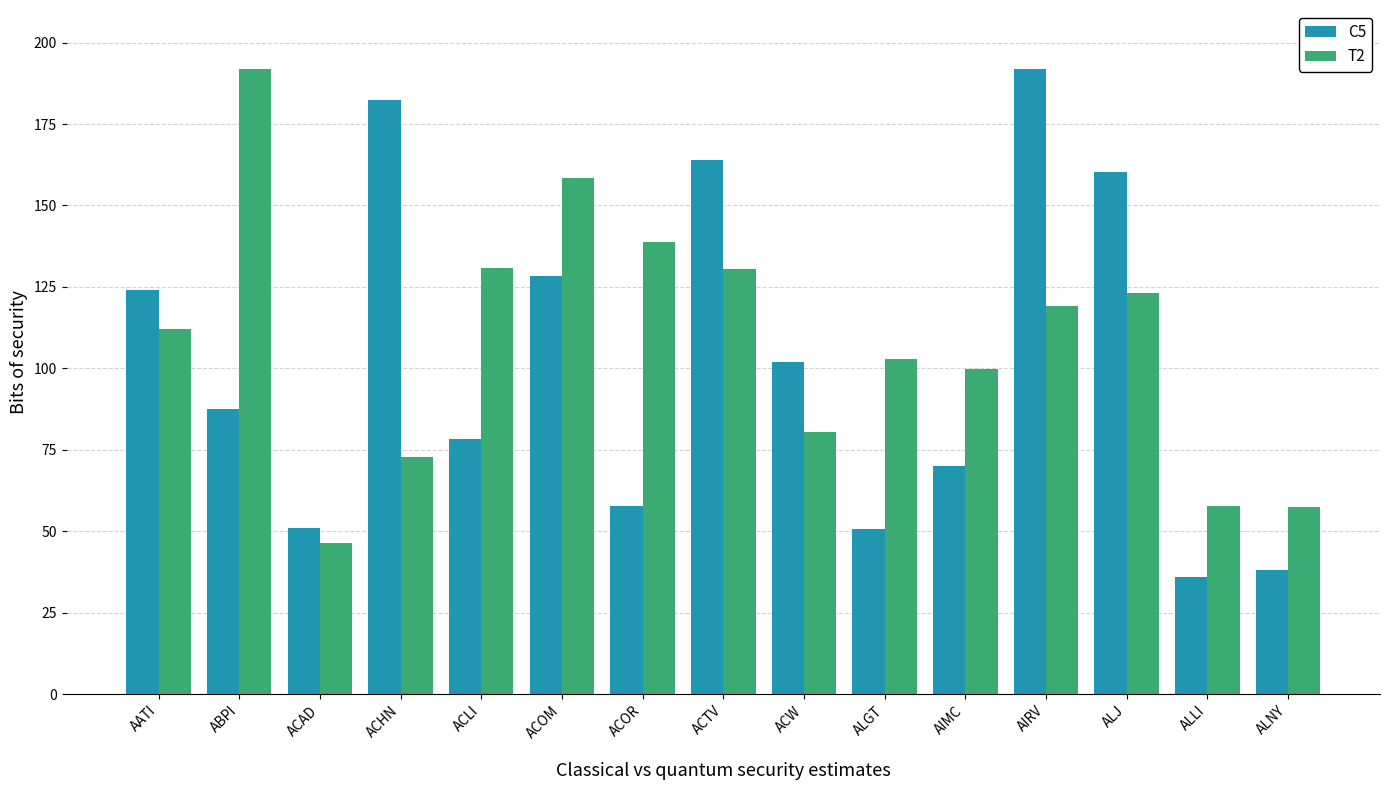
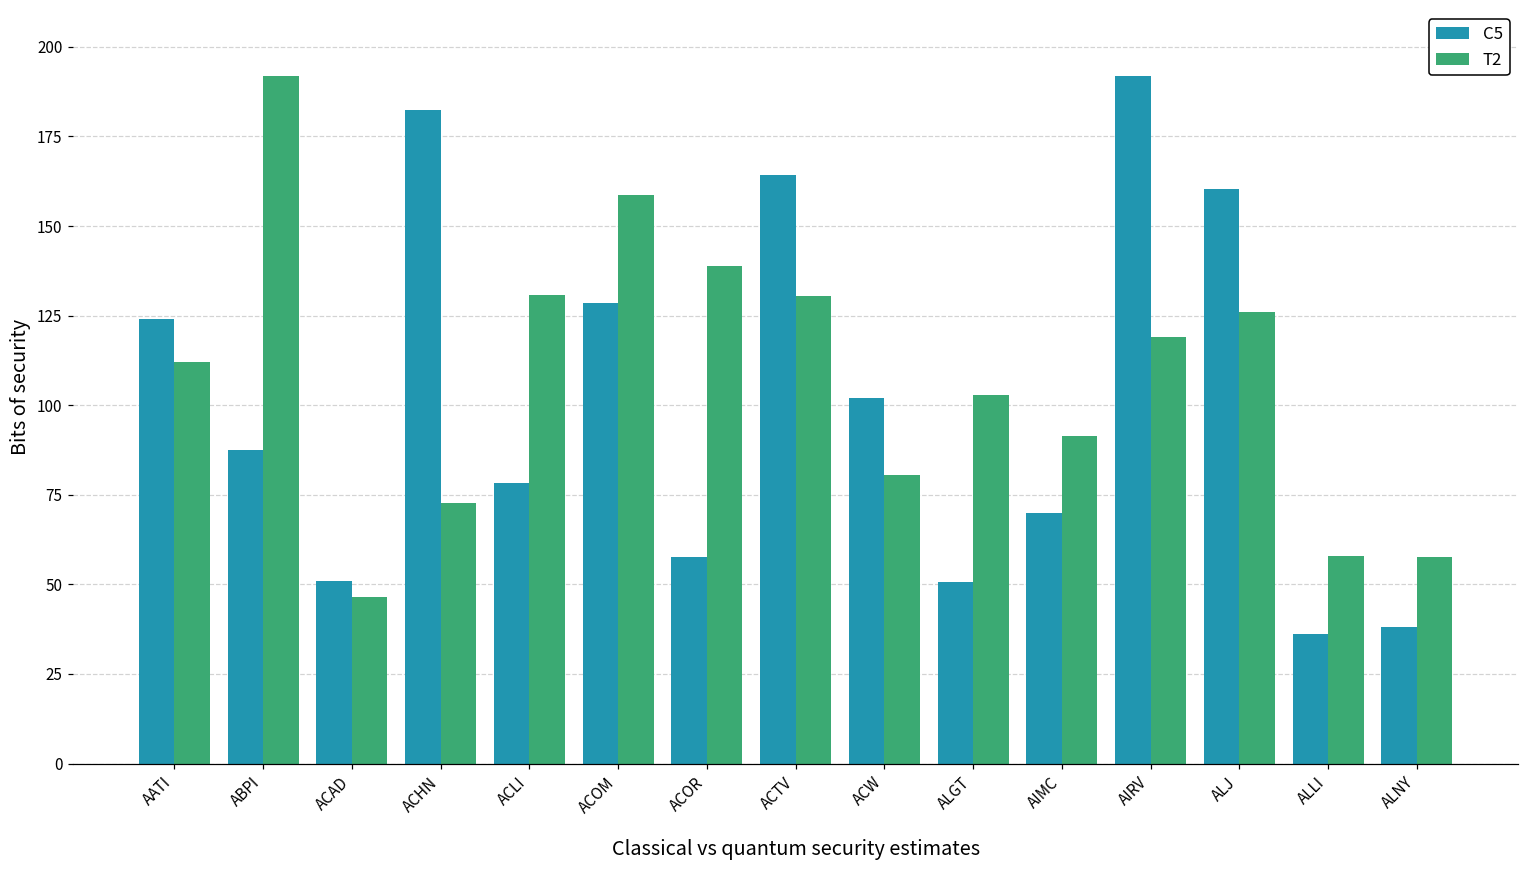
  {
    "C5": {
      "AATI": 124,
      "ABPI": 87,
      "ACAD": 51,
      "ACHN": 182,
      "ACLI": 78,
      "ACOM": 128,
      "ACOR": 58,
      "ACTV": 164,
      "ACW": 102,
      "ALGT": 51,
      "AIMC": 70,
      "AIRV": 192,
      "ALJ": 160,
      "ALLI": 36,
      "ALNY": 38
    },
    "T2": {
      "AATI": 112,
      "ABPI": 192,
      "ACAD": 46,
      "ACHN": 73,
      "ACLI": 131,
      "ACOM": 159,
      "ACOR": 139,
      "ACTV": 131,
      "ACW": 80,
      "ALGT": 103,
-     "AIMC": 100,
+     "AIMC": 91,
      "AIRV": 119,
-     "ALJ": 123,
+     "ALJ": 126,
      "ALLI": 58,
      "ALNY": 58
    }
  }
